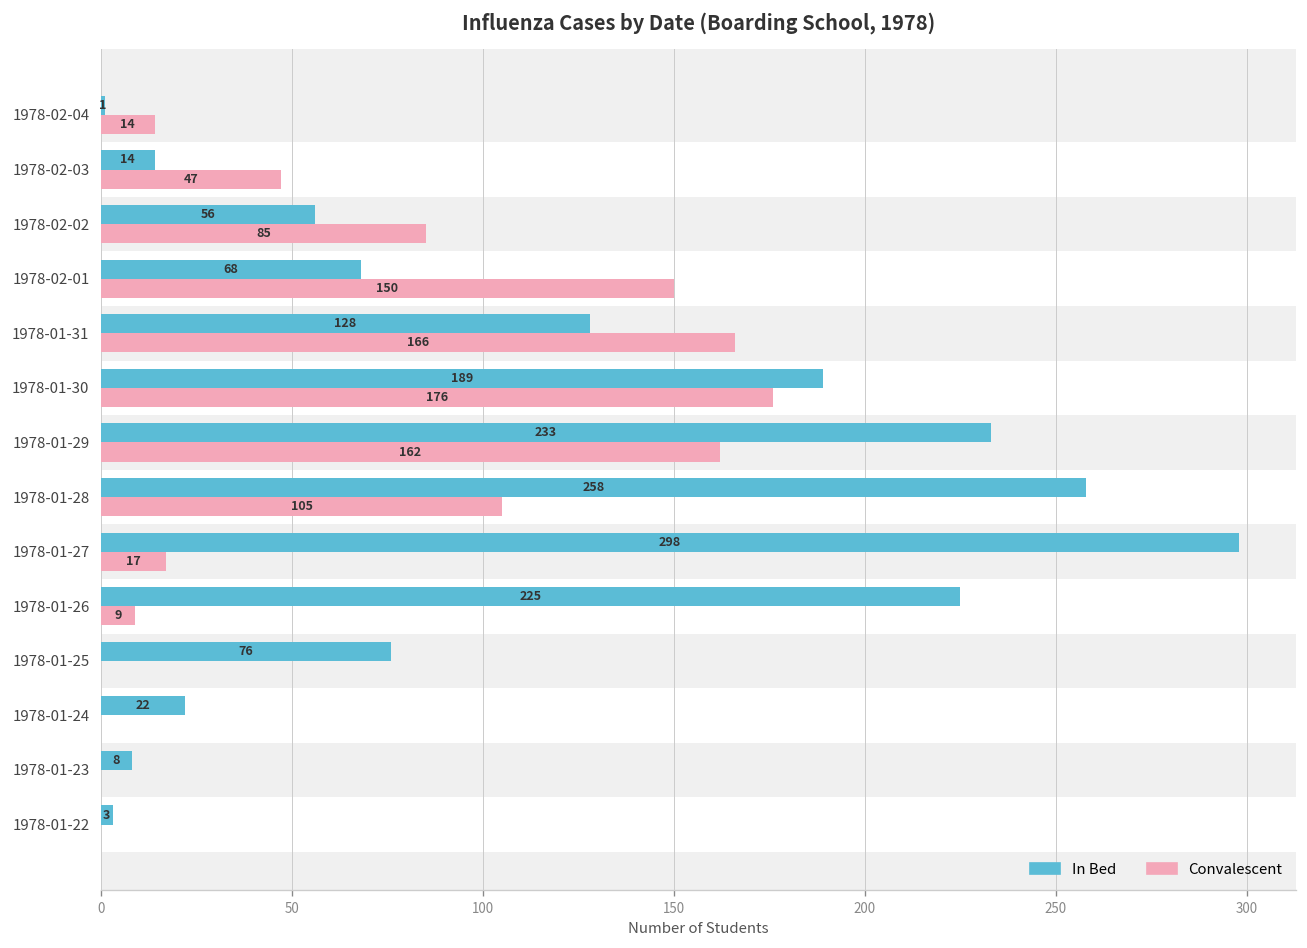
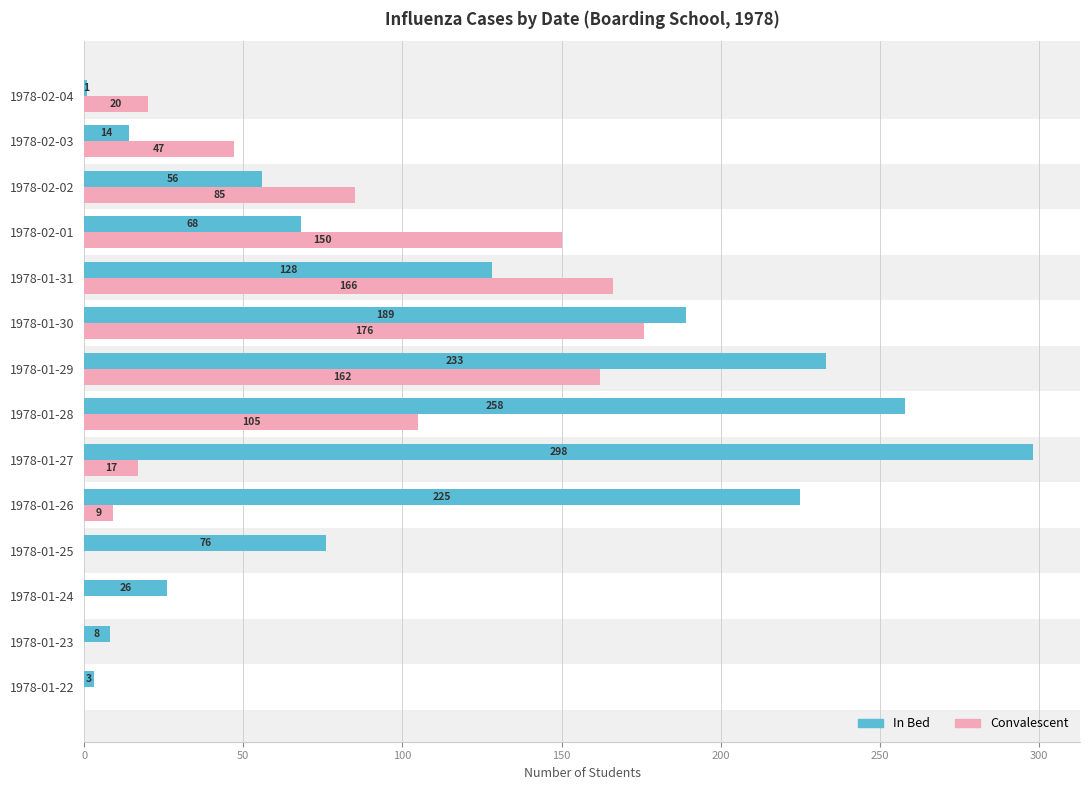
  {
    "In Bed": {
      "1978-02-04": 1,
      "1978-02-03": 14,
      "1978-02-02": 56,
      "1978-02-01": 68,
      "1978-01-31": 128,
      "1978-01-30": 189,
      "1978-01-29": 233,
      "1978-01-28": 258,
      "1978-01-27": 298,
      "1978-01-26": 225,
      "1978-01-25": 76,
-     "1978-01-24": 22,
+     "1978-01-24": 26,
      "1978-01-23": 8,
      "1978-01-22": 3
    },
    "Convalescent": {
-     "1978-02-04": 14,
+     "1978-02-04": 20,
      "1978-02-03": 47,
      "1978-02-02": 85,
      "1978-02-01": 150,
      "1978-01-31": 166,
      "1978-01-30": 176,
      "1978-01-29": 162,
      "1978-01-28": 105,
      "1978-01-27": 17,
      "1978-01-26": 9
    }
  }
